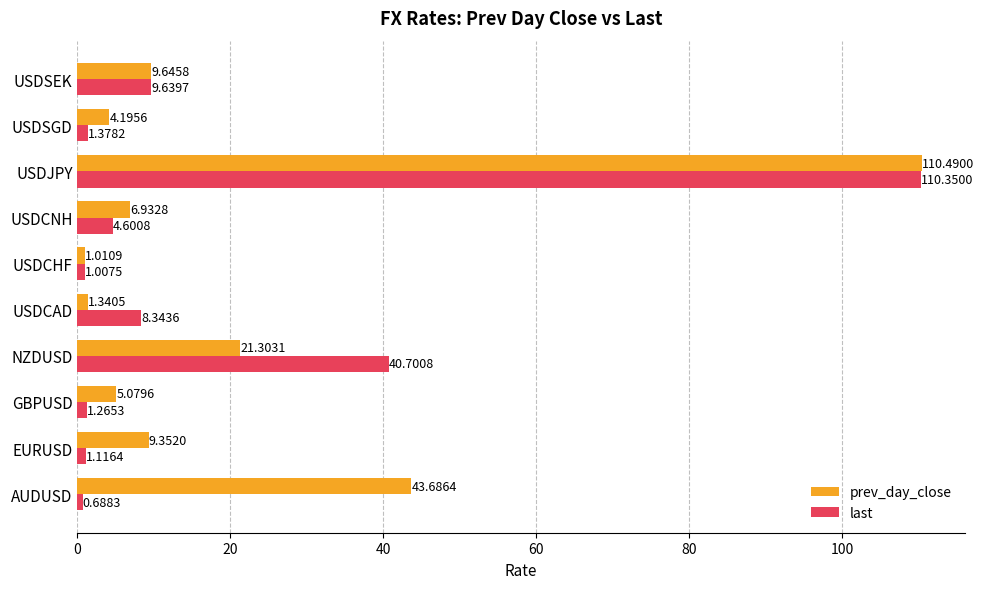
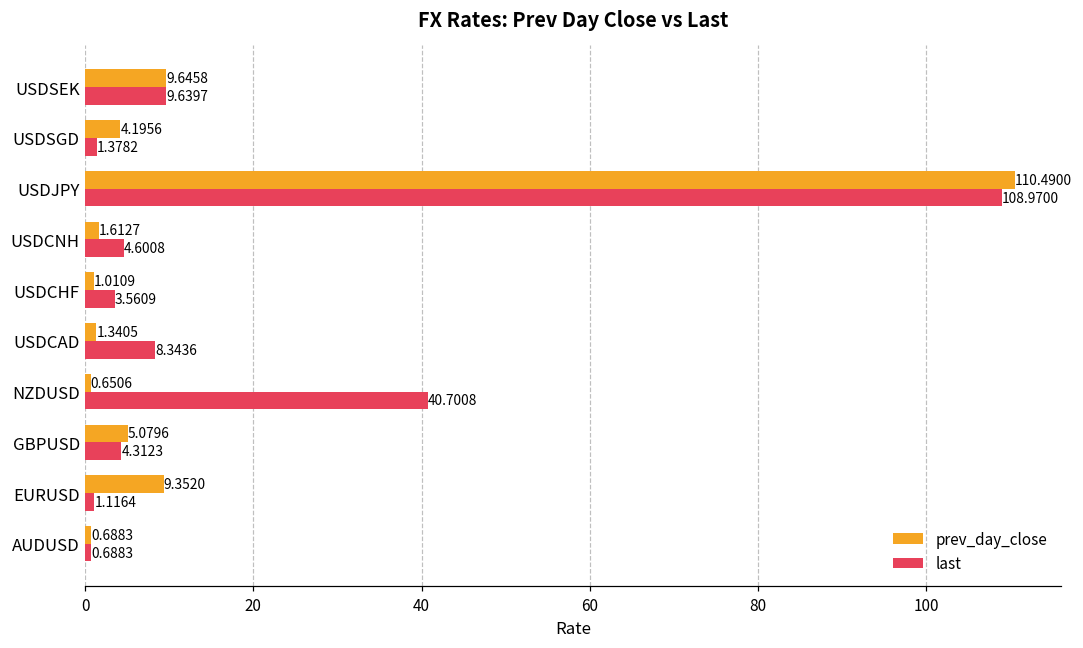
  {
    "prev_day_close": {
      "USDSEK": 9.6458,
      "USDSGD": 4.1956,
      "USDJPY": 110.4900,
-     "USDCNH": 6.9328,
+     "USDCNH": 1.6127,
      "USDCHF": 1.0109,
      "USDCAD": 1.3405,
-     "NZDUSD": 21.3031,
+     "NZDUSD": 0.6506,
      "GBPUSD": 5.0796,
      "EURUSD": 9.3520,
-     "AUDUSD": 43.6864
+     "AUDUSD": 0.6883
    },
    "last": {
      "USDSEK": 9.6397,
      "USDSGD": 1.3782,
-     "USDJPY": 110.3500,
+     "USDJPY": 108.9700,
      "USDCNH": 4.6008,
-     "USDCHF": 1.0075,
+     "USDCHF": 3.5609,
      "USDCAD": 8.3436,
      "NZDUSD": 40.7008,
-     "GBPUSD": 1.2653,
+     "GBPUSD": 4.3123,
      "EURUSD": 1.1164,
      "AUDUSD": 0.6883
    }
  }
